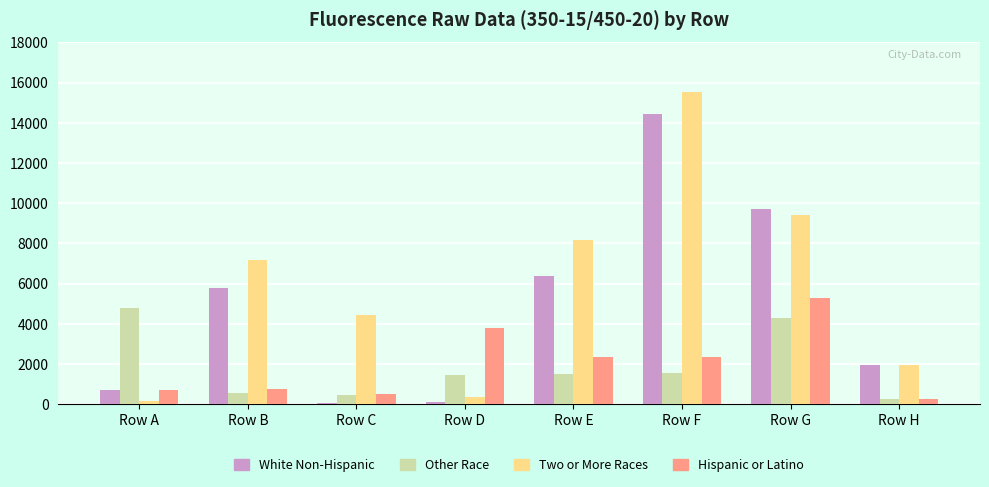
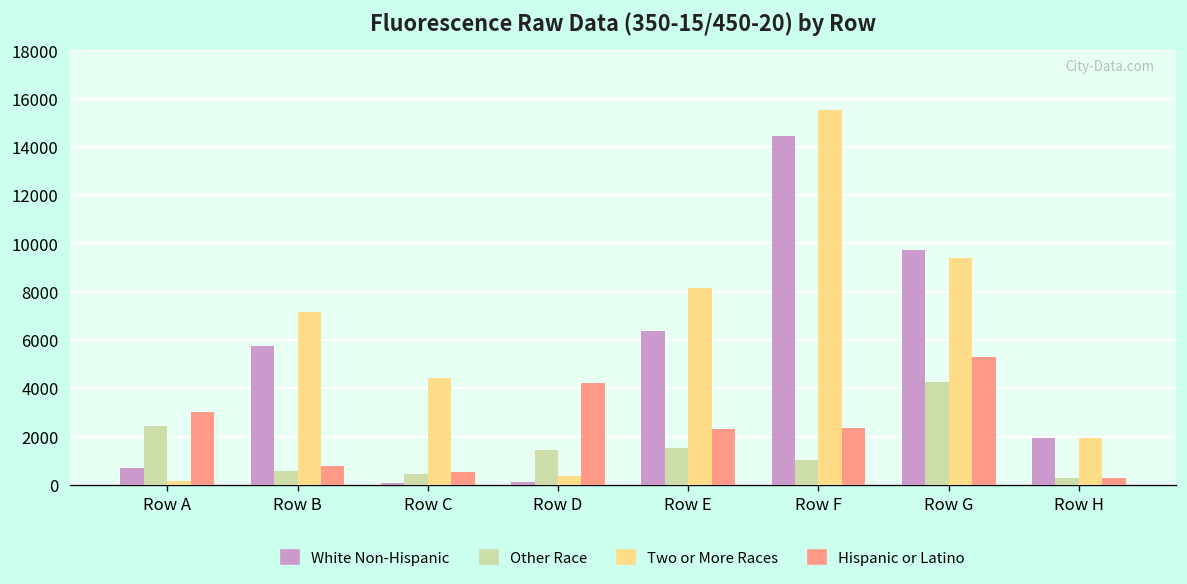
  {
    "White Non-Hispanic": {
      "Row A": 700,
      "Row B": 5800,
      "Row E": 6400,
      "Row F": 14400,
      "Row G": 9700,
      "Row H": 1900
    },
    "Other Race": {
-     "Row A": 4800,
+     "Row A": 2400,
      "Row B": 600,
      "Row C": 400,
      "Row D": 1500,
      "Row E": 1500,
-     "Row F": 1600,
+     "Row F": 1000,
      "Row G": 4300,
      "Row H": 300
    },
    "Two or More Races": {
      "Row A": 200,
      "Row B": 7200,
      "Row C": 4400,
      "Row D": 400,
      "Row E": 8200,
      "Row F": 15500,
      "Row G": 9400,
      "Row H": 2000
    },
    "Hispanic or Latino": {
-     "Row A": 700,
+     "Row A": 3000,
      "Row B": 800,
      "Row C": 500,
-     "Row D": 3800,
+     "Row D": 4200,
      "Row E": 2300,
      "Row F": 2400,
      "Row G": 5300,
      "Row H": 300
    }
  }
